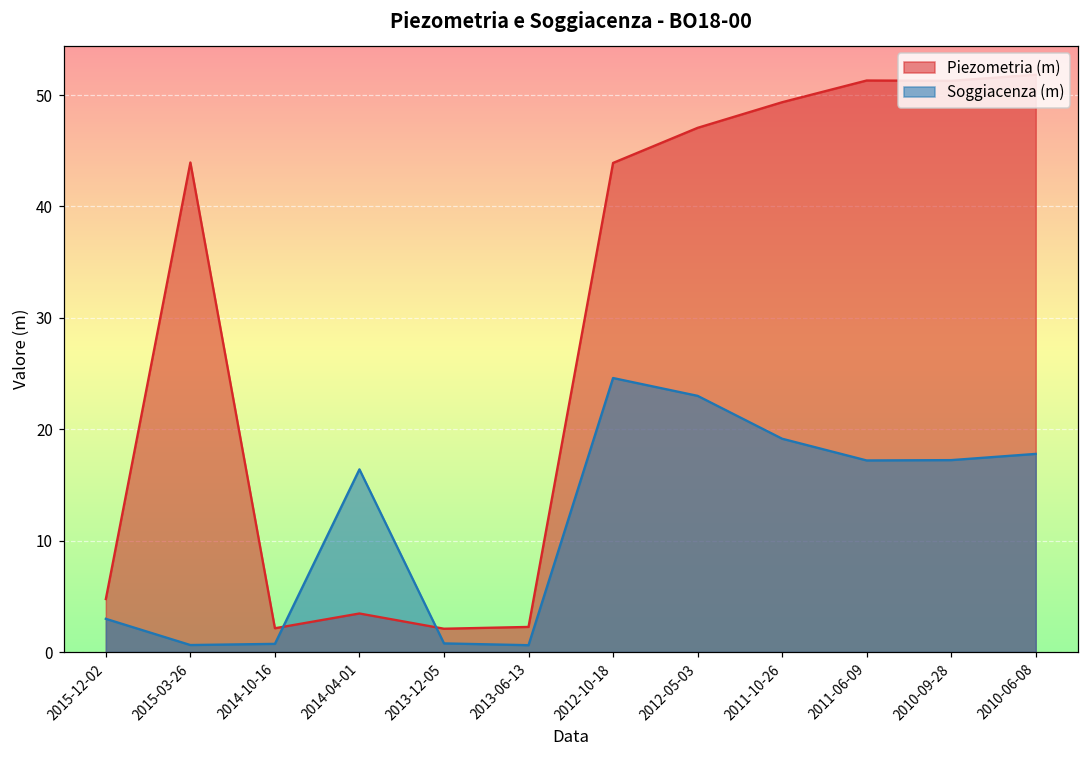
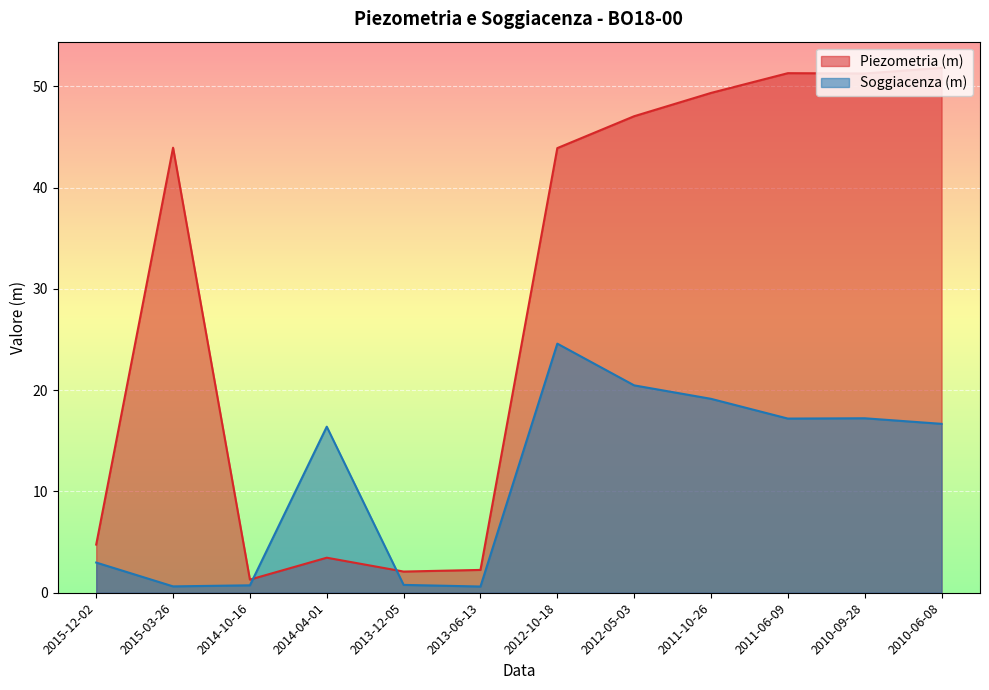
  {
    "Piezometria (m)": {
      "2015-12-02": 4.8,
      "2015-03-26": 44.0,
-     "2014-10-16": 2.1,
+     "2014-10-16": 1.3,
      "2014-04-01": 3.5,
      "2013-12-05": 2.1,
      "2013-06-13": 2.3,
      "2012-10-18": 43.9,
      "2012-05-03": 47.1,
      "2011-10-26": 49.4,
      "2011-06-09": 51.3
    },
    "Soggiacenza (m)": {
      "2015-12-02": 3.0,
      "2015-03-26": 0.6,
      "2014-10-16": 0.7,
      "2014-04-01": 16.4,
      "2013-12-05": 0.8,
      "2013-06-13": 0.6,
      "2012-10-18": 24.6,
-     "2012-05-03": 23.0,
+     "2012-05-03": 20.5,
      "2011-10-26": 19.2,
      "2011-06-09": 17.2,
      "2010-09-28": 17.2,
-     "2010-06-08": 17.8
+     "2010-06-08": 16.7
    }
  }
